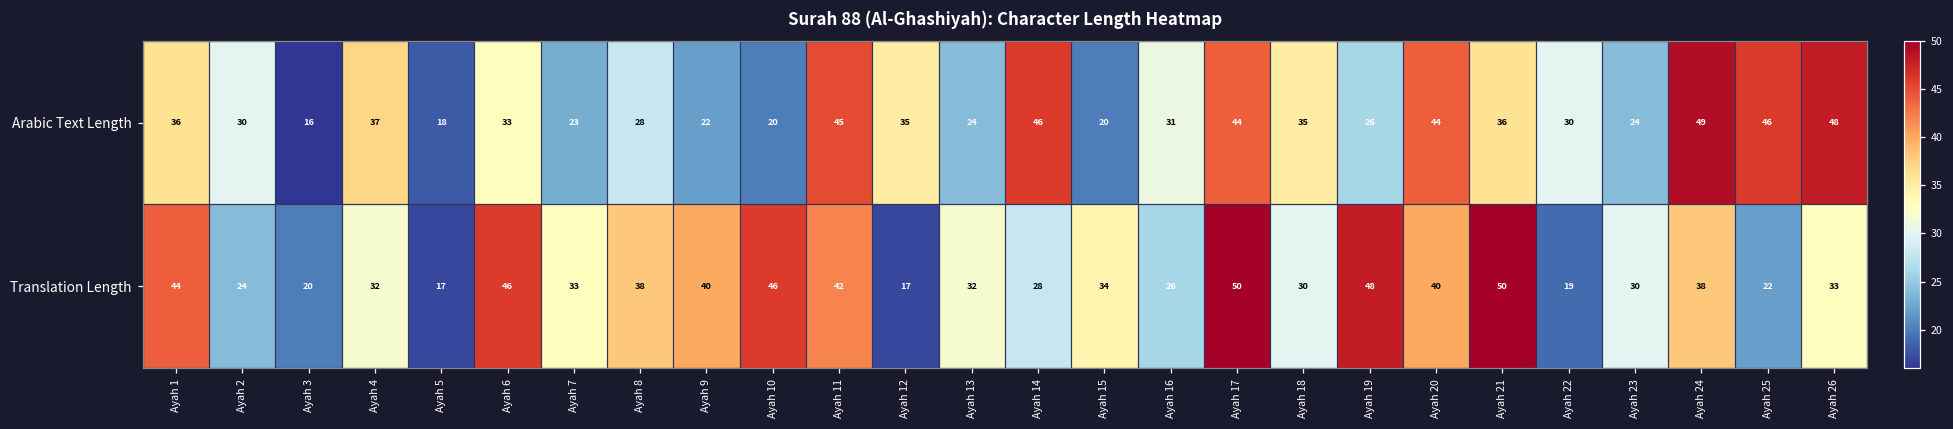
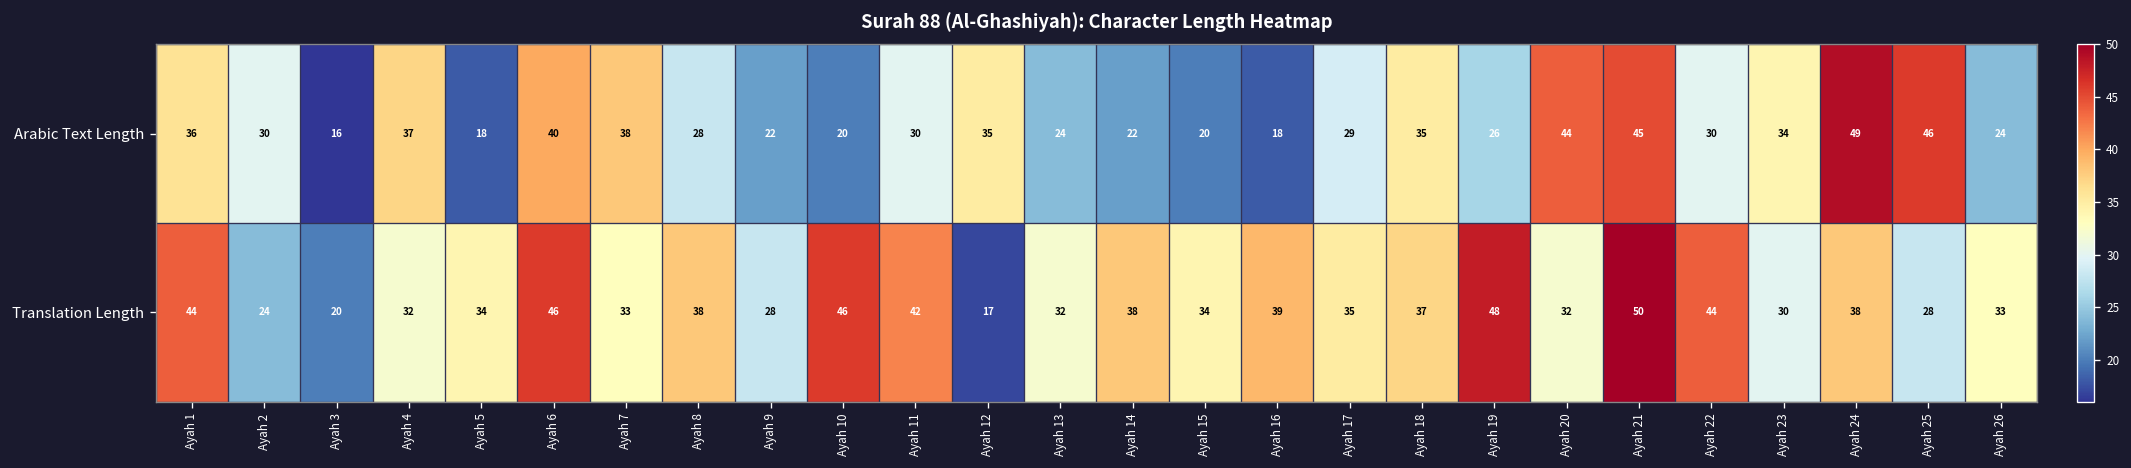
  {
    "Arabic Text Length": {
      "Ayah 1": 36,
      "Ayah 2": 30,
      "Ayah 3": 16,
      "Ayah 4": 37,
      "Ayah 5": 18,
-     "Ayah 6": 33,
-     "Ayah 7": 23,
+     "Ayah 6": 40,
+     "Ayah 7": 38,
      "Ayah 8": 28,
      "Ayah 9": 22,
      "Ayah 10": 20,
-     "Ayah 11": 45,
+     "Ayah 11": 30,
      "Ayah 12": 35,
      "Ayah 13": 24,
-     "Ayah 14": 46,
+     "Ayah 14": 22,
      "Ayah 15": 20,
-     "Ayah 16": 31,
-     "Ayah 17": 44,
+     "Ayah 16": 18,
+     "Ayah 17": 29,
      "Ayah 18": 35,
      "Ayah 19": 26,
      "Ayah 20": 44,
-     "Ayah 21": 36,
+     "Ayah 21": 45,
      "Ayah 22": 30,
-     "Ayah 23": 24,
+     "Ayah 23": 34,
      "Ayah 24": 49,
      "Ayah 25": 46,
-     "Ayah 26": 48
+     "Ayah 26": 24
    },
    "Translation Length": {
      "Ayah 1": 44,
      "Ayah 2": 24,
      "Ayah 3": 20,
      "Ayah 4": 32,
-     "Ayah 5": 17,
+     "Ayah 5": 34,
      "Ayah 6": 46,
      "Ayah 7": 33,
      "Ayah 8": 38,
-     "Ayah 9": 40,
+     "Ayah 9": 28,
      "Ayah 10": 46,
      "Ayah 11": 42,
      "Ayah 12": 17,
      "Ayah 13": 32,
-     "Ayah 14": 28,
+     "Ayah 14": 38,
      "Ayah 15": 34,
-     "Ayah 16": 26,
-     "Ayah 17": 50,
-     "Ayah 18": 30,
+     "Ayah 16": 39,
+     "Ayah 17": 35,
+     "Ayah 18": 37,
      "Ayah 19": 48,
-     "Ayah 20": 40,
+     "Ayah 20": 32,
      "Ayah 21": 50,
-     "Ayah 22": 19,
+     "Ayah 22": 44,
      "Ayah 23": 30,
      "Ayah 24": 38,
-     "Ayah 25": 22,
+     "Ayah 25": 28,
      "Ayah 26": 33
    }
  }
